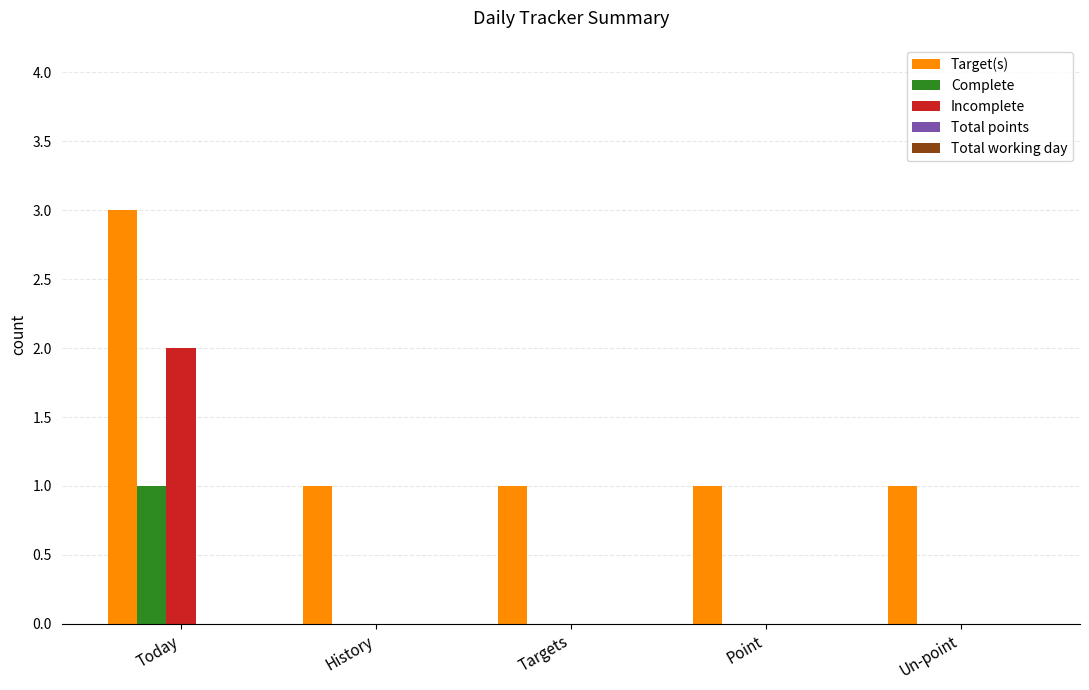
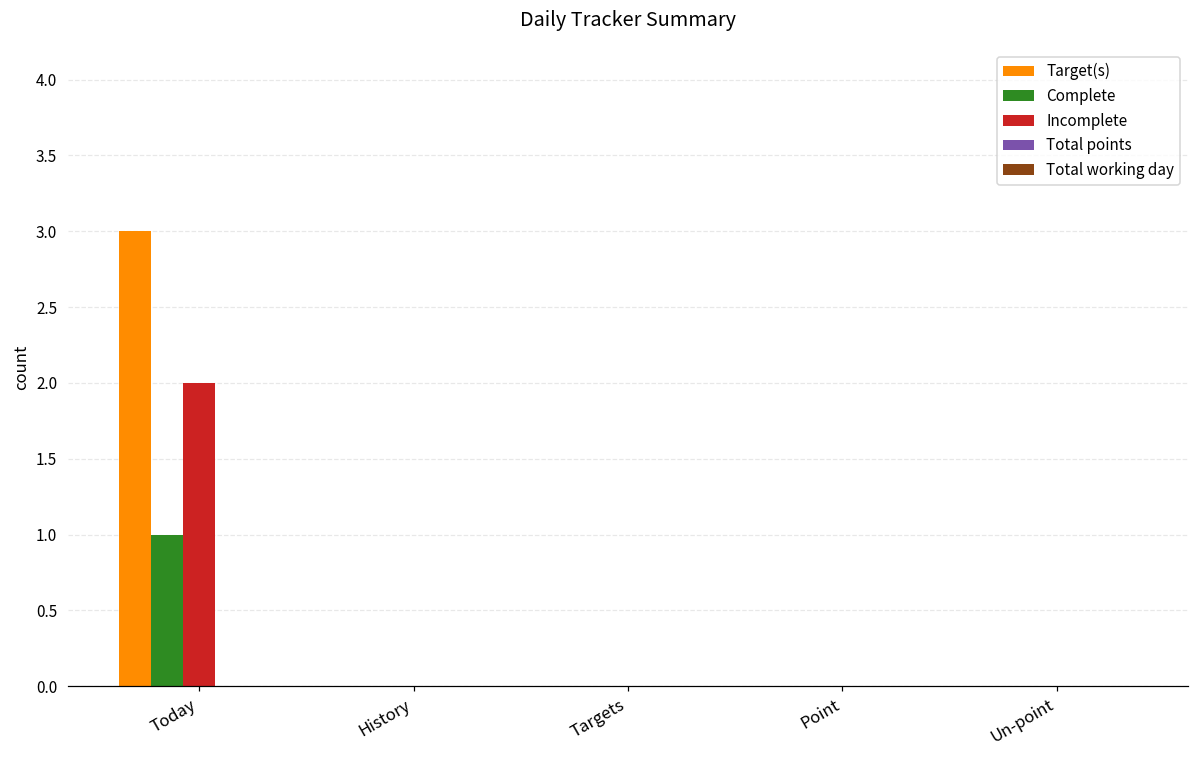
  {
    "Target(s)": {
      "Today": 3,
-     "History": 1,
-     "Targets": 1,
-     "Point": 1,
-     "Un-point": 1
+     "History": 0,
+     "Targets": 0,
+     "Point": 0,
+     "Un-point": 0
    },
    "Complete": {
      "Today": 1,
      "History": 0,
      "Targets": 0,
      "Point": 0,
      "Un-point": 0
    },
    "Incomplete": {
      "Today": 2,
      "History": 0,
      "Targets": 0,
      "Point": 0,
      "Un-point": 0
    },
    "Total points": {
      "Today": 0,
      "History": 0,
      "Targets": 0,
      "Point": 0,
      "Un-point": 0
    },
    "Total working day": {
      "Today": 0,
      "History": 0,
      "Targets": 0,
      "Point": 0,
      "Un-point": 0
    }
  }
